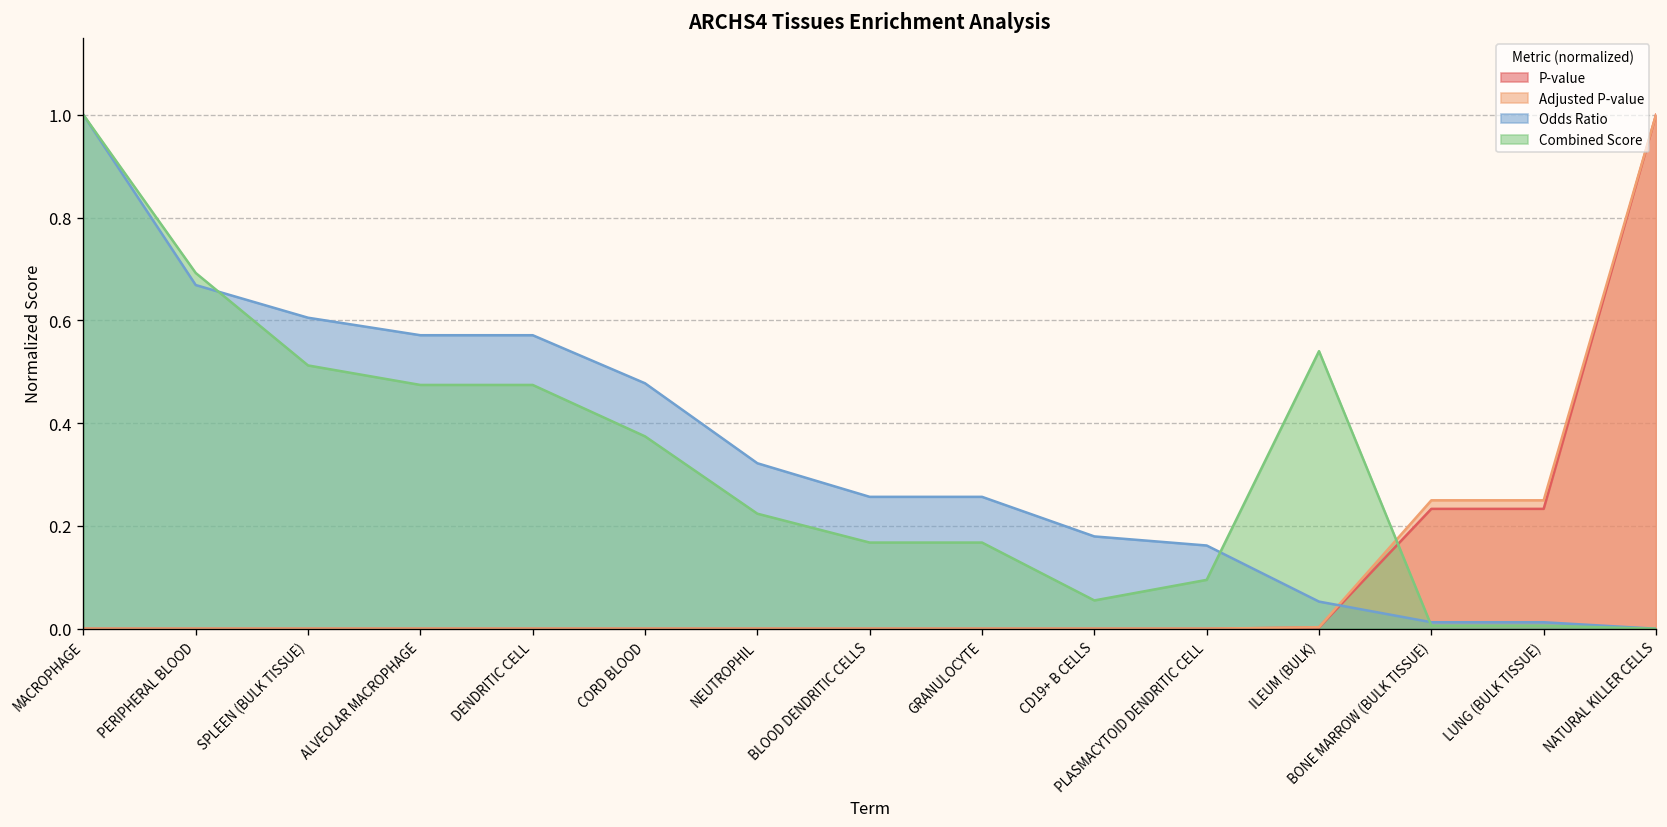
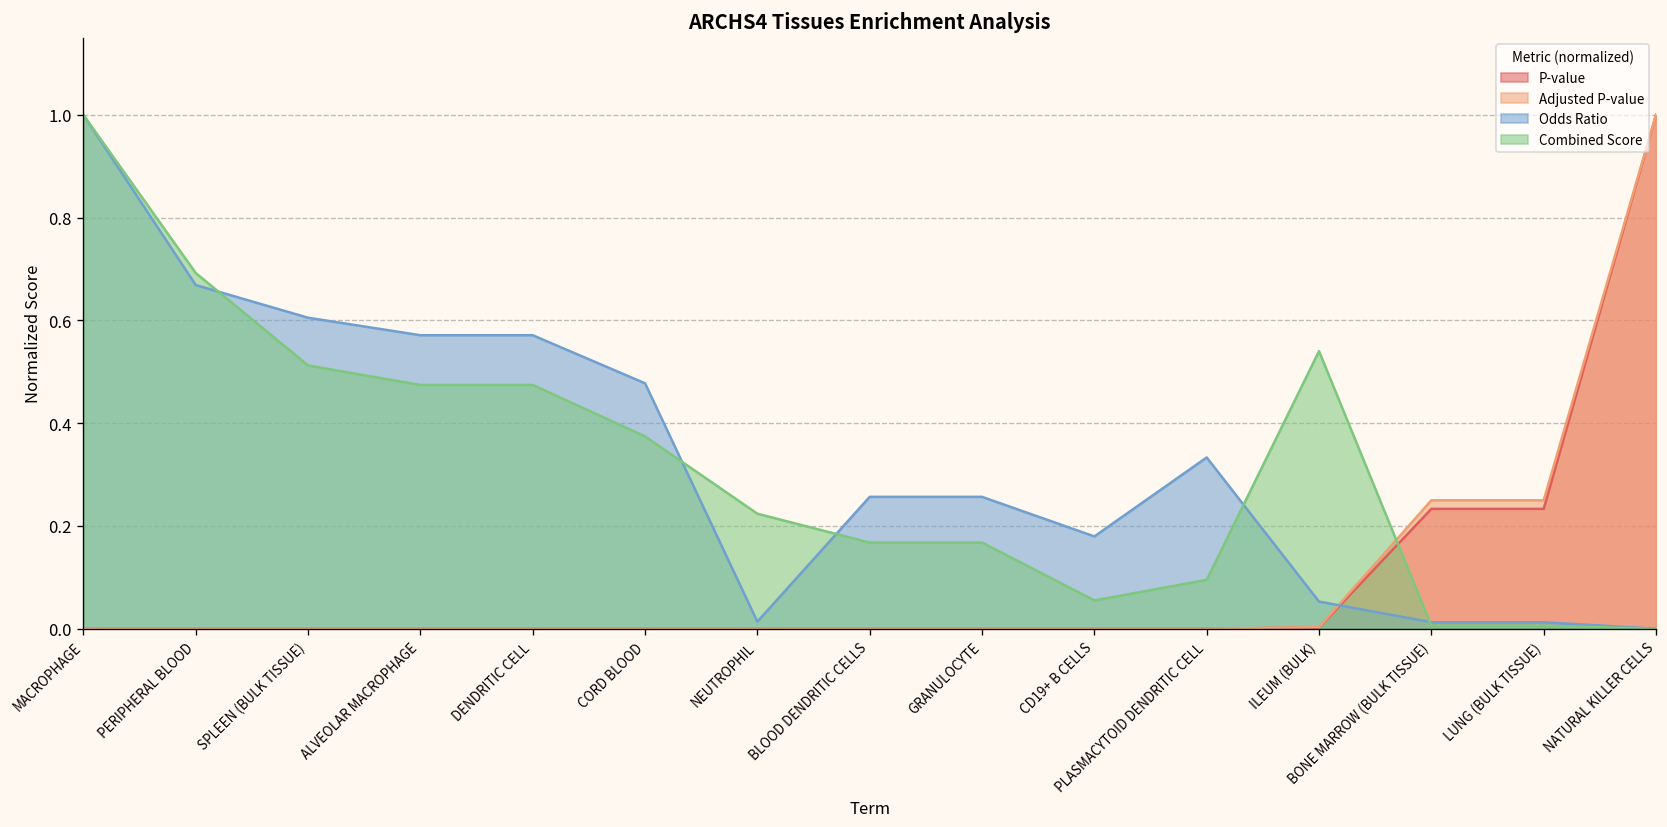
  {
    "P-value": {
      "BONE MARROW (BULK TISSUE)": 0.23,
      "LUNG (BULK TISSUE)": 0.23
    },
    "Adjusted P-value": {
      "BONE MARROW (BULK TISSUE)": 0.25,
      "LUNG (BULK TISSUE)": 0.25
    },
    "Odds Ratio": {
      "PERIPHERAL BLOOD": 0.67,
      "SPLEEN (BULK TISSUE)": 0.61,
      "ALVEOLAR MACROPHAGE": 0.57,
      "DENDRITIC CELL": 0.57,
      "CORD BLOOD": 0.48,
-     "NEUTROPHIL": 0.32,
+     "NEUTROPHIL": 0.01,
      "BLOOD DENDRITIC CELLS": 0.26,
      "GRANULOCYTE": 0.26,
      "CD19+ B CELLS": 0.18,
-     "PLASMACYTOID DENDRITIC CELL": 0.16,
+     "PLASMACYTOID DENDRITIC CELL": 0.33,
      "ILEUM (BULK)": 0.05,
      "BONE MARROW (BULK TISSUE)": 0.01,
      "LUNG (BULK TISSUE)": 0.01
    },
    "Combined Score": {
      "PERIPHERAL BLOOD": 0.69,
      "SPLEEN (BULK TISSUE)": 0.51,
      "ALVEOLAR MACROPHAGE": 0.47,
      "DENDRITIC CELL": 0.47,
      "CORD BLOOD": 0.37,
      "NEUTROPHIL": 0.22,
      "BLOOD DENDRITIC CELLS": 0.17,
      "GRANULOCYTE": 0.17,
      "CD19+ B CELLS": 0.06,
      "PLASMACYTOID DENDRITIC CELL": 0.10,
      "ILEUM (BULK)": 0.54,
      "BONE MARROW (BULK TISSUE)": 0.01,
      "LUNG (BULK TISSUE)": 0.01
    }
  }
